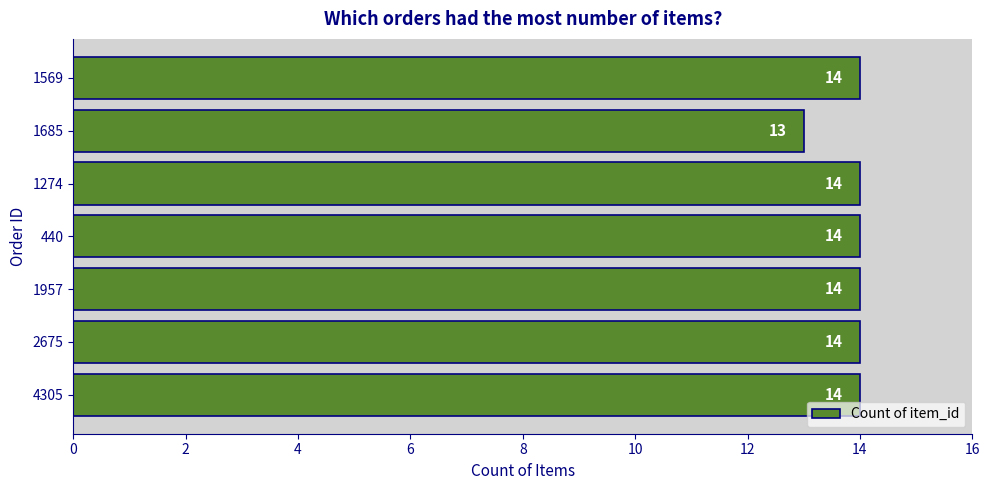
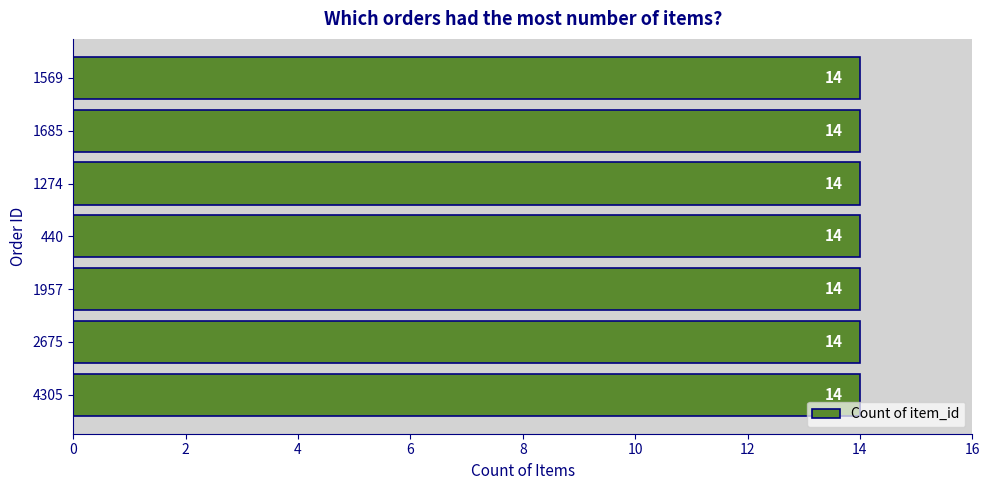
  {
    "1569": 14,
-   "1685": 13,
+   "1685": 14,
    "1274": 14,
    "440": 14,
    "1957": 14,
    "2675": 14
  }
